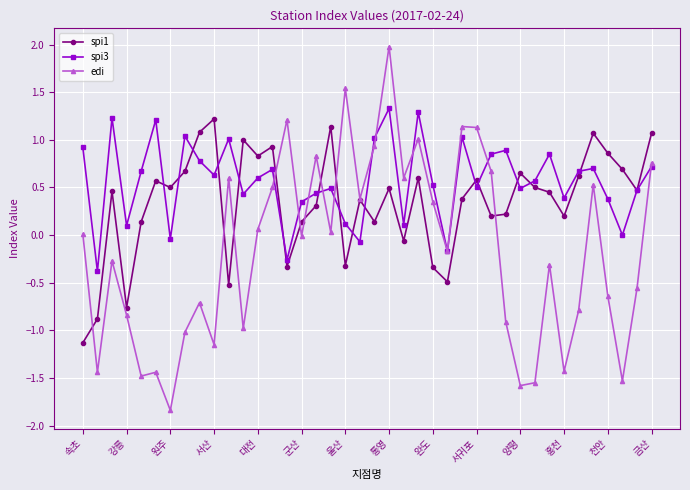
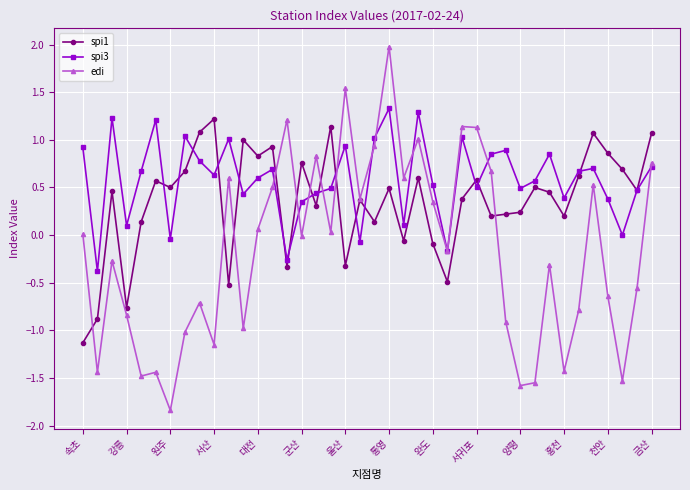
  {
    "spi1": {
      "속초": -1.1,
      "강릉": -0.8,
      "원주": 0.5,
      "서산": 1.2,
      "대전": 0.8,
-     "군산": 0.1,
+     "군산": 0.8,
      "울산": -0.3,
      "통영": 0.5,
-     "완도": -0.3,
+     "완도": -0.1,
      "서귀포": 0.6,
-     "양평": 0.7,
+     "양평": 0.2,
      "홍천": 0.2,
      "천안": 0.9,
      "금산": 1.1
    },
    "spi3": {
      "속초": 0.9,
      "강릉": 0.1,
      "원주": 0.0,
      "서산": 0.6,
      "대전": 0.6,
      "군산": 0.4,
-     "울산": 0.1,
+     "울산": 0.9,
      "통영": 1.3,
      "완도": 0.5,
      "서귀포": 0.5,
      "양평": 0.5,
      "홍천": 0.4,
      "천안": 0.4,
      "금산": 0.7
    },
    "edi": {
      "속초": 0.0,
      "강릉": -0.8,
      "원주": -1.8,
      "서산": -1.2,
      "대전": 0.1,
      "군산": 0.0,
      "울산": 1.5,
      "통영": 2.0,
      "완도": 0.4,
      "서귀포": 1.1,
      "양평": -1.6,
      "홍천": -1.4,
      "천안": -0.6,
      "금산": 0.8
    }
  }
